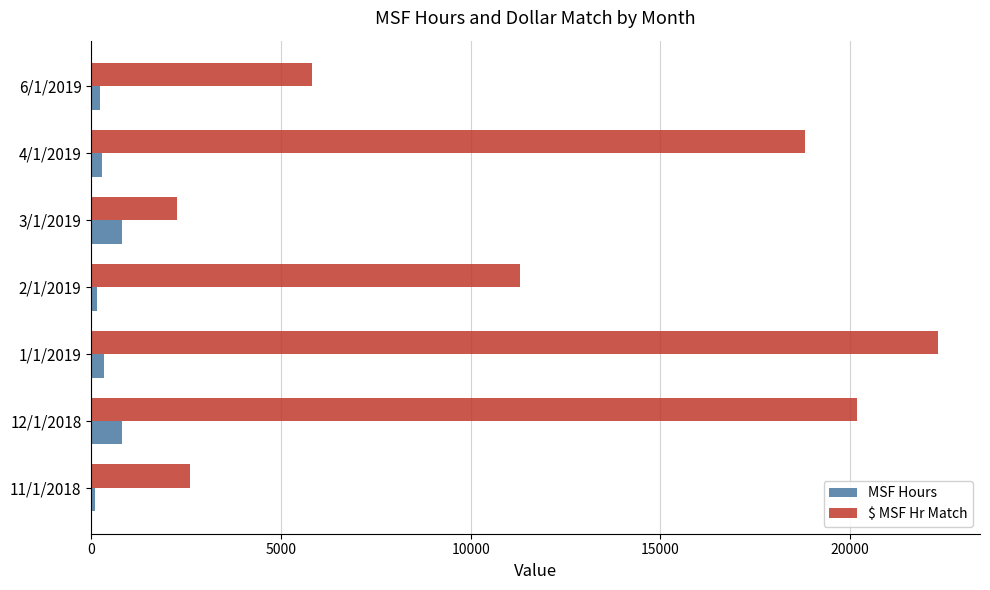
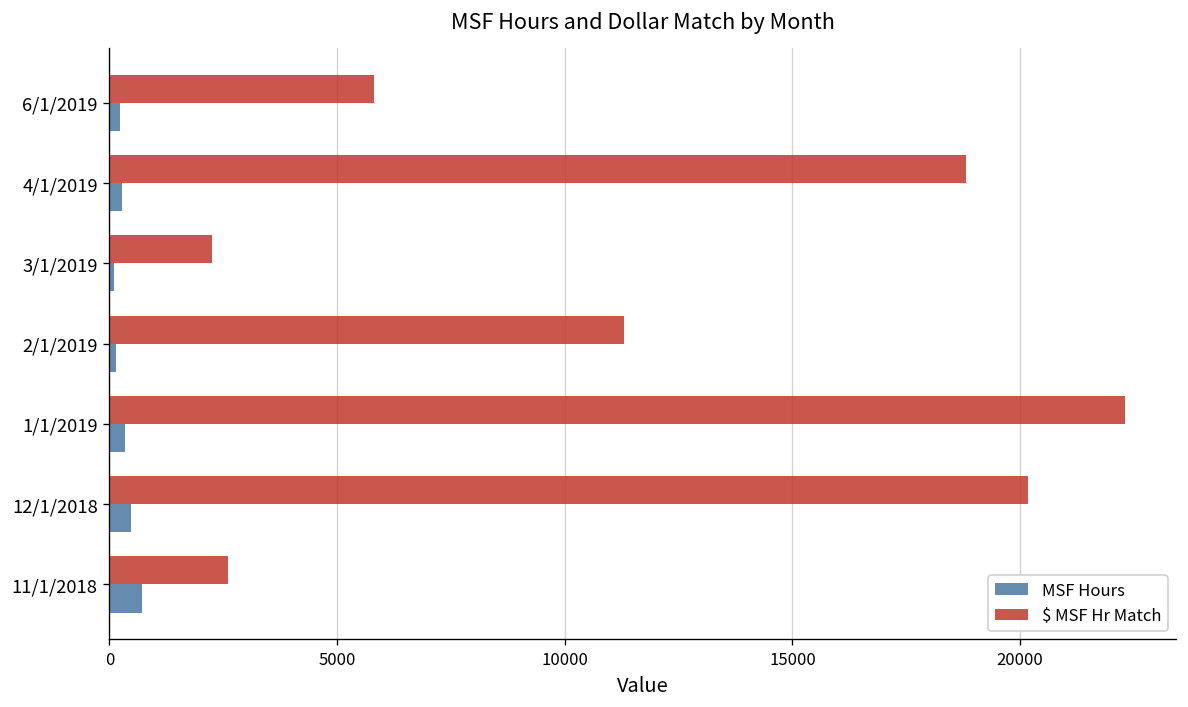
  {
    "MSF Hours": {
      "6/1/2019": 200,
      "4/1/2019": 300,
-     "3/1/2019": 800,
+     "3/1/2019": 100,
      "2/1/2019": 200,
      "1/1/2019": 300,
-     "12/1/2018": 800,
-     "11/1/2018": 100
+     "12/1/2018": 500,
+     "11/1/2018": 700
    },
    "$ MSF Hr Match": {
      "6/1/2019": 5800,
      "4/1/2019": 18800,
      "3/1/2019": 2300,
      "2/1/2019": 11300,
      "1/1/2019": 22300,
      "12/1/2018": 20200,
      "11/1/2018": 2600
    }
  }
